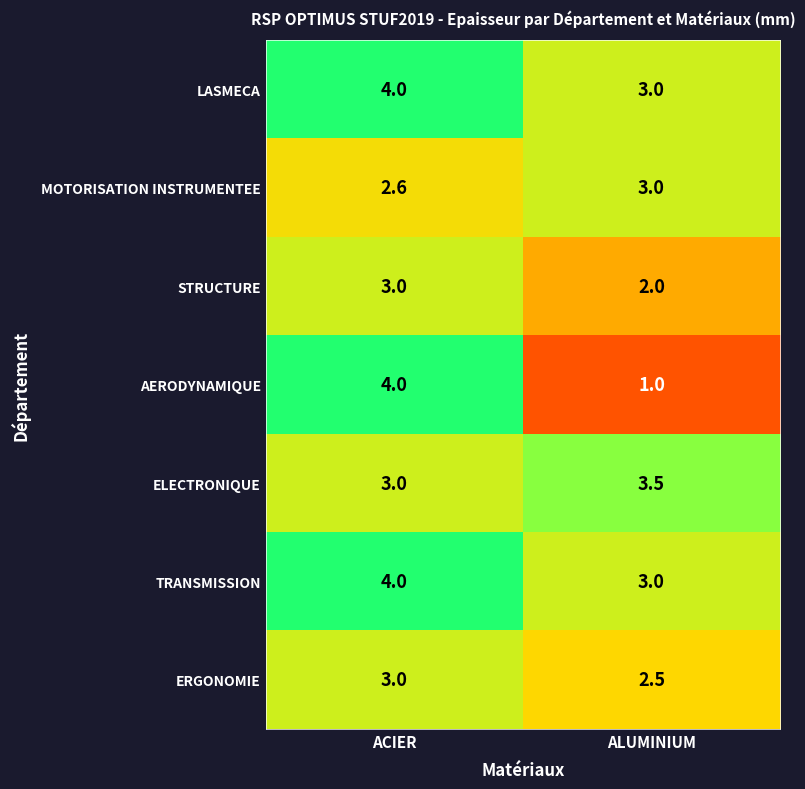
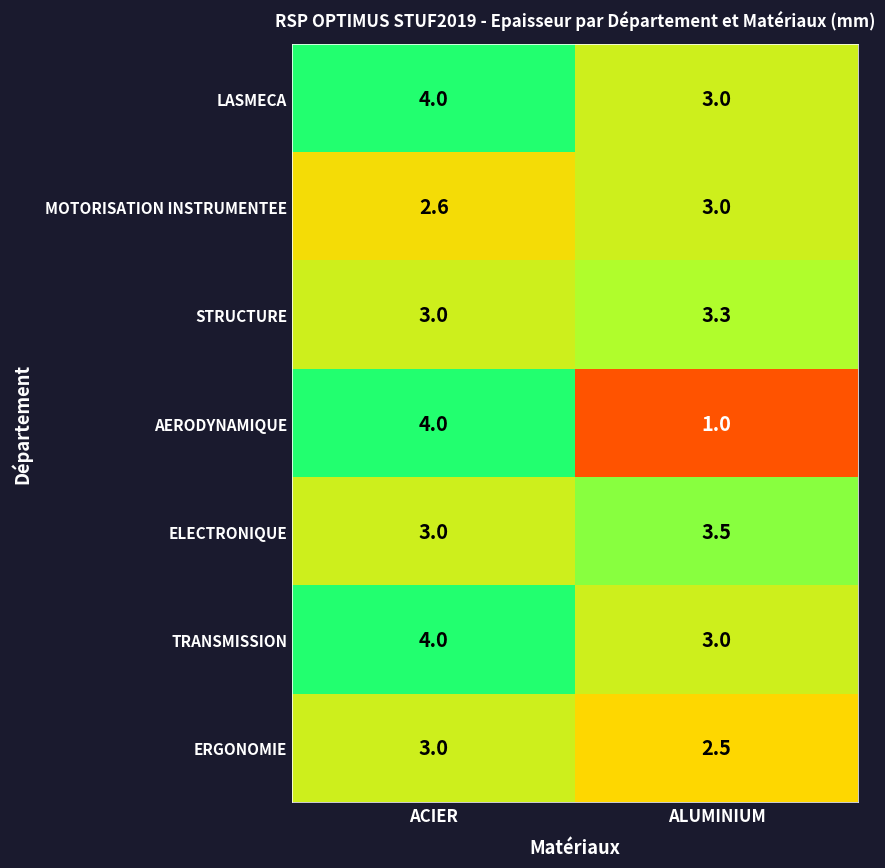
  {
    "LASMECA": {
      "ACIER": 4.0,
      "ALUMINIUM": 3.0
    },
    "MOTORISATION INSTRUMENTEE": {
      "ACIER": 2.6,
      "ALUMINIUM": 3.0
    },
    "STRUCTURE": {
      "ACIER": 3.0,
-     "ALUMINIUM": 2.0
+     "ALUMINIUM": 3.3
    },
    "AERODYNAMIQUE": {
      "ACIER": 4.0,
      "ALUMINIUM": 1.0
    },
    "ELECTRONIQUE": {
      "ACIER": 3.0,
      "ALUMINIUM": 3.5
    },
    "TRANSMISSION": {
      "ACIER": 4.0,
      "ALUMINIUM": 3.0
    },
    "ERGONOMIE": {
      "ACIER": 3.0,
      "ALUMINIUM": 2.5
    }
  }
